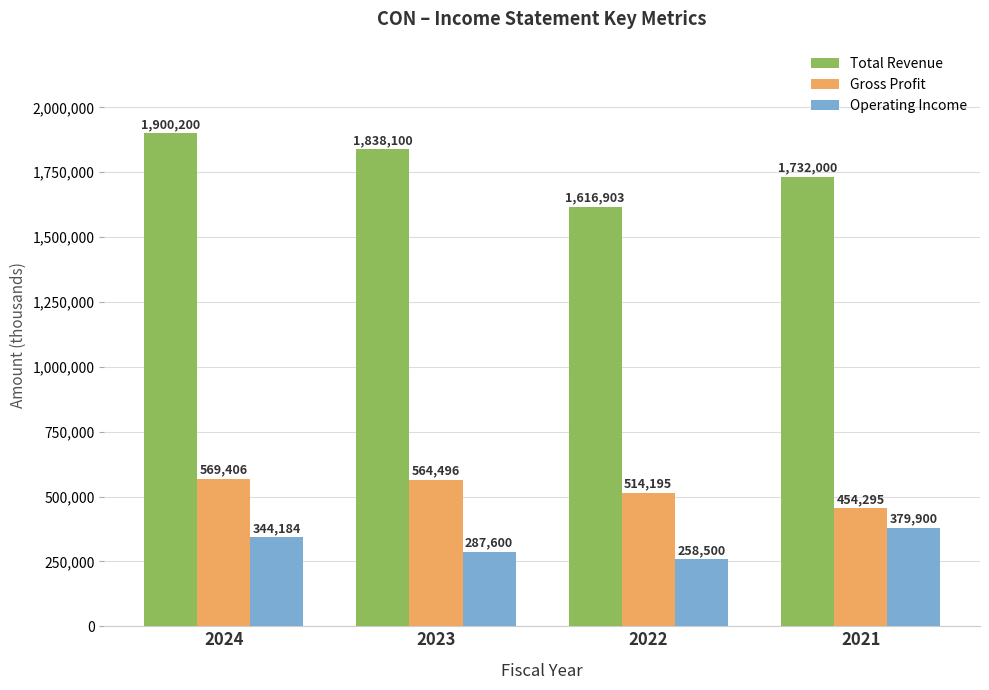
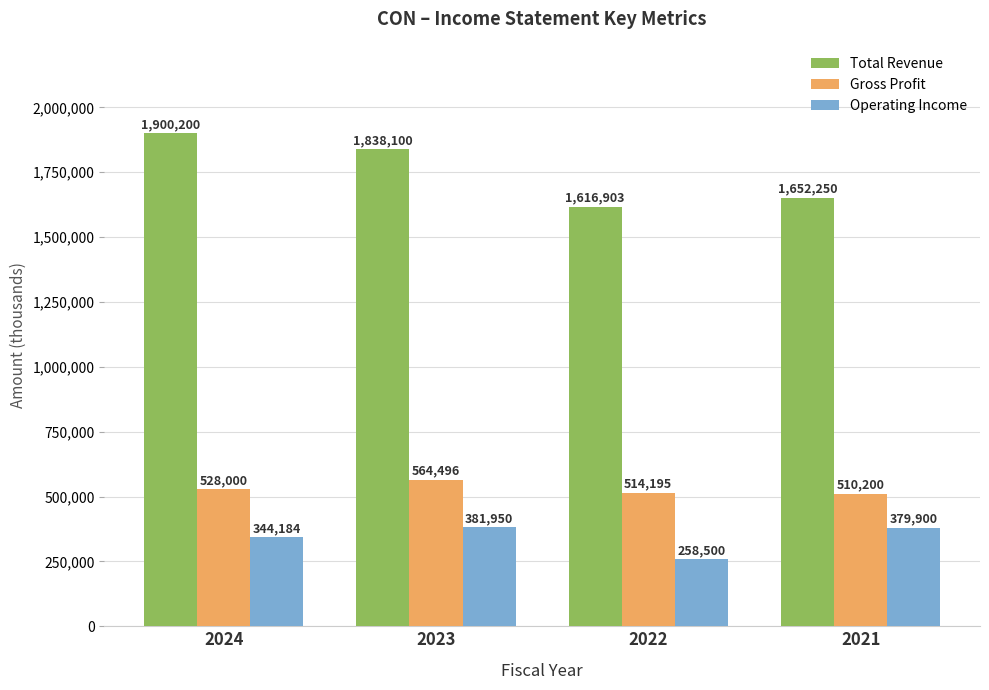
  {
    "Total Revenue": {
      "2024": "1,900,200",
      "2023": "1,838,100",
      "2022": "1,616,903",
-     "2021": "1,732,000"
+     "2021": "1,652,250"
    },
    "Gross Profit": {
-     "2024": "569,406",
+     "2024": "528,000",
      "2023": "564,496",
      "2022": "514,195",
-     "2021": "454,295"
+     "2021": "510,200"
    },
    "Operating Income": {
      "2024": "344,184",
-     "2023": "287,600",
+     "2023": "381,950",
      "2022": "258,500",
      "2021": "379,900"
    }
  }
